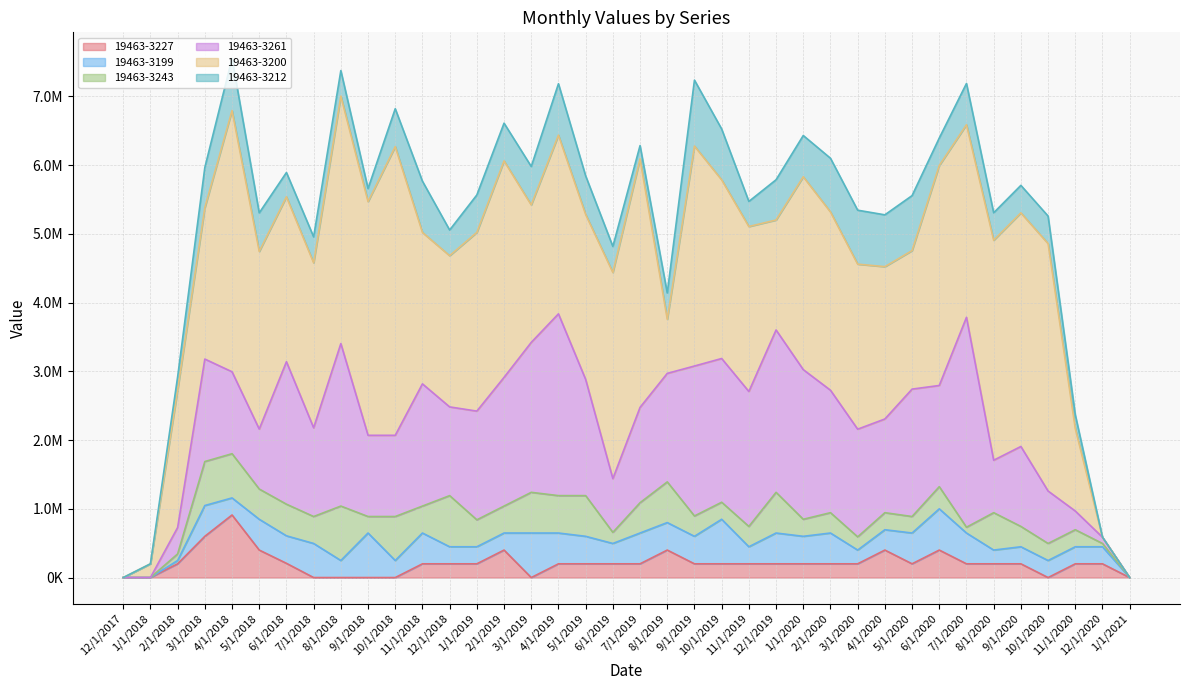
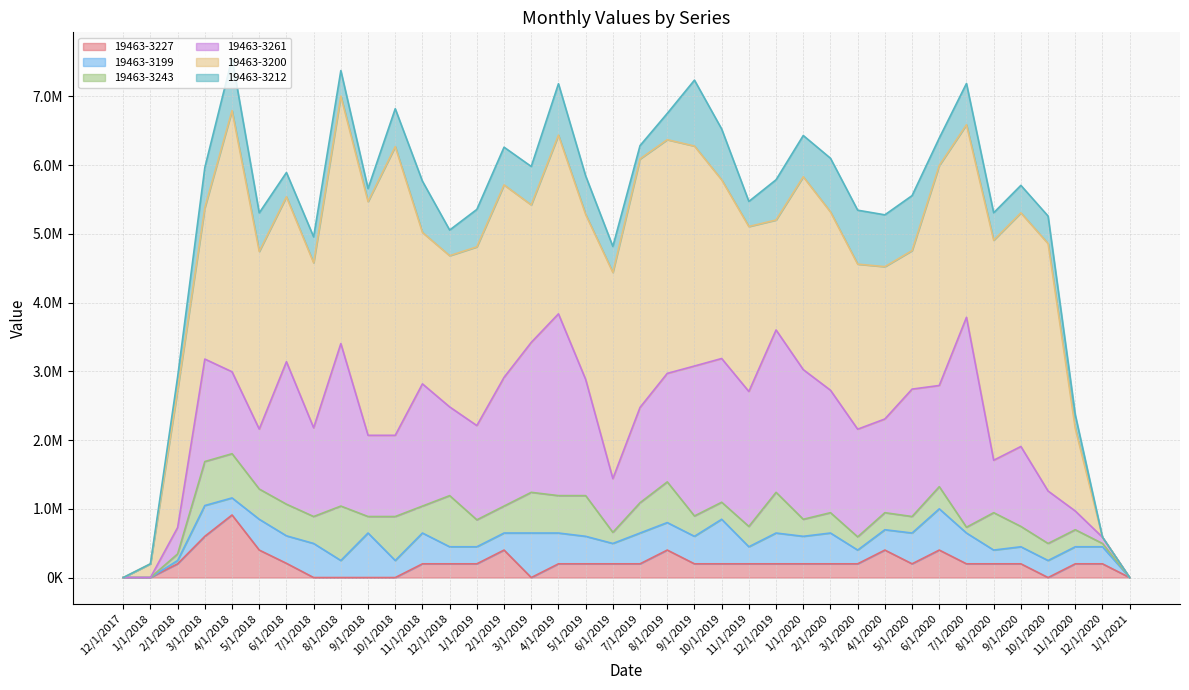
  {
    "19463-3227": {
      "2/1/2018": 200000,
      "3/1/2018": 600000,
      "4/1/2018": 900000,
      "5/1/2018": 400000,
      "6/1/2018": 200000,
      "7/1/2018": 0,
      "8/1/2018": 0,
      "9/1/2018": 0,
      "10/1/2018": 0,
      "11/1/2018": 200000,
      "12/1/2018": 200000,
      "1/1/2019": 200000,
      "2/1/2019": 400000,
      "3/1/2019": 0,
      "4/1/2019": 200000,
      "5/1/2019": 200000,
      "6/1/2019": 200000,
      "7/1/2019": 200000,
      "8/1/2019": 400000,
      "9/1/2019": 200000,
      "10/1/2019": 200000,
      "11/1/2019": 200000,
      "12/1/2019": 200000,
      "1/1/2020": 200000,
      "2/1/2020": 200000,
      "3/1/2020": 200000,
      "4/1/2020": 400000,
      "5/1/2020": 200000,
      "6/1/2020": 400000,
      "7/1/2020": 200000,
      "8/1/2020": 200000,
      "9/1/2020": 200000,
      "10/1/2020": 0,
      "11/1/2020": 200000,
      "12/1/2020": 200000
    },
    "19463-3243": {
      "2/1/2018": 100000,
      "3/1/2018": 600000,
      "4/1/2018": 600000,
      "5/1/2018": 400000,
      "6/1/2018": 500000,
      "7/1/2018": 400000,
      "8/1/2018": 800000,
      "9/1/2018": 200000,
      "10/1/2018": 600000,
      "11/1/2018": 400000,
      "12/1/2018": 700000,
      "1/1/2019": 400000,
      "2/1/2019": 400000,
      "3/1/2019": 600000,
      "4/1/2019": 500000,
      "5/1/2019": 600000,
      "6/1/2019": 200000,
      "7/1/2019": 400000,
      "8/1/2019": 600000,
      "9/1/2019": 300000,
      "10/1/2019": 200000,
      "11/1/2019": 300000,
      "12/1/2019": 600000,
      "1/1/2020": 200000,
      "2/1/2020": 300000,
      "3/1/2020": 200000,
      "4/1/2020": 200000,
      "5/1/2020": 200000,
      "6/1/2020": 300000,
      "7/1/2020": 100000,
      "8/1/2020": 500000,
      "9/1/2020": 300000,
      "10/1/2020": 200000,
      "11/1/2020": 200000,
      "12/1/2020": 0
    },
    "19463-3261": {
      "2/1/2018": 400000,
      "3/1/2018": 1500000,
      "4/1/2018": 1200000,
      "5/1/2018": 900000,
      "6/1/2018": 2100000,
      "7/1/2018": 1300000,
      "8/1/2018": 2400000,
      "9/1/2018": 1200000,
      "10/1/2018": 1200000,
      "11/1/2018": 1800000,
      "12/1/2018": 1300000,
-     "1/1/2019": 1600000,
+     "1/1/2019": 1400000,
      "2/1/2019": 1900000,
      "3/1/2019": 2200000,
      "4/1/2019": 2600000,
      "5/1/2019": 1700000,
      "6/1/2019": 800000,
      "7/1/2019": 1400000,
      "8/1/2019": 1600000,
      "9/1/2019": 2200000,
      "10/1/2019": 2100000,
      "11/1/2019": 2000000,
      "12/1/2019": 2400000,
      "1/1/2020": 2200000,
      "2/1/2020": 1800000,
      "3/1/2020": 1600000,
      "4/1/2020": 1400000,
      "5/1/2020": 1900000,
      "6/1/2020": 1500000,
      "7/1/2020": 3100000,
      "8/1/2020": 800000,
      "9/1/2020": 1200000,
      "10/1/2020": 800000,
      "11/1/2020": 300000
    },
    "19463-3200": {
      "2/1/2018": 2000000,
      "3/1/2018": 2200000,
      "4/1/2018": 3800000,
      "5/1/2018": 2600000,
      "6/1/2018": 2400000,
      "7/1/2018": 2400000,
      "8/1/2018": 3600000,
      "9/1/2018": 3400000,
      "10/1/2018": 4200000,
      "11/1/2018": 2200000,
      "12/1/2018": 2200000,
      "1/1/2019": 2600000,
-     "2/1/2019": 3100000,
+     "2/1/2019": 2800000,
      "3/1/2019": 2000000,
      "4/1/2019": 2600000,
      "5/1/2019": 2400000,
      "6/1/2019": 3000000,
      "7/1/2019": 3600000,
-     "8/1/2019": 800000,
+     "8/1/2019": 3400000,
      "9/1/2019": 3200000,
      "10/1/2019": 2600000,
      "11/1/2019": 2400000,
      "12/1/2019": 1600000,
      "1/1/2020": 2800000,
      "2/1/2020": 2600000,
      "3/1/2020": 2400000,
      "4/1/2020": 2200000,
      "5/1/2020": 2000000,
      "6/1/2020": 3200000,
      "7/1/2020": 2800000,
      "8/1/2020": 3200000,
      "9/1/2020": 3400000,
      "10/1/2020": 3600000,
      "11/1/2020": 1200000
    }
  }
